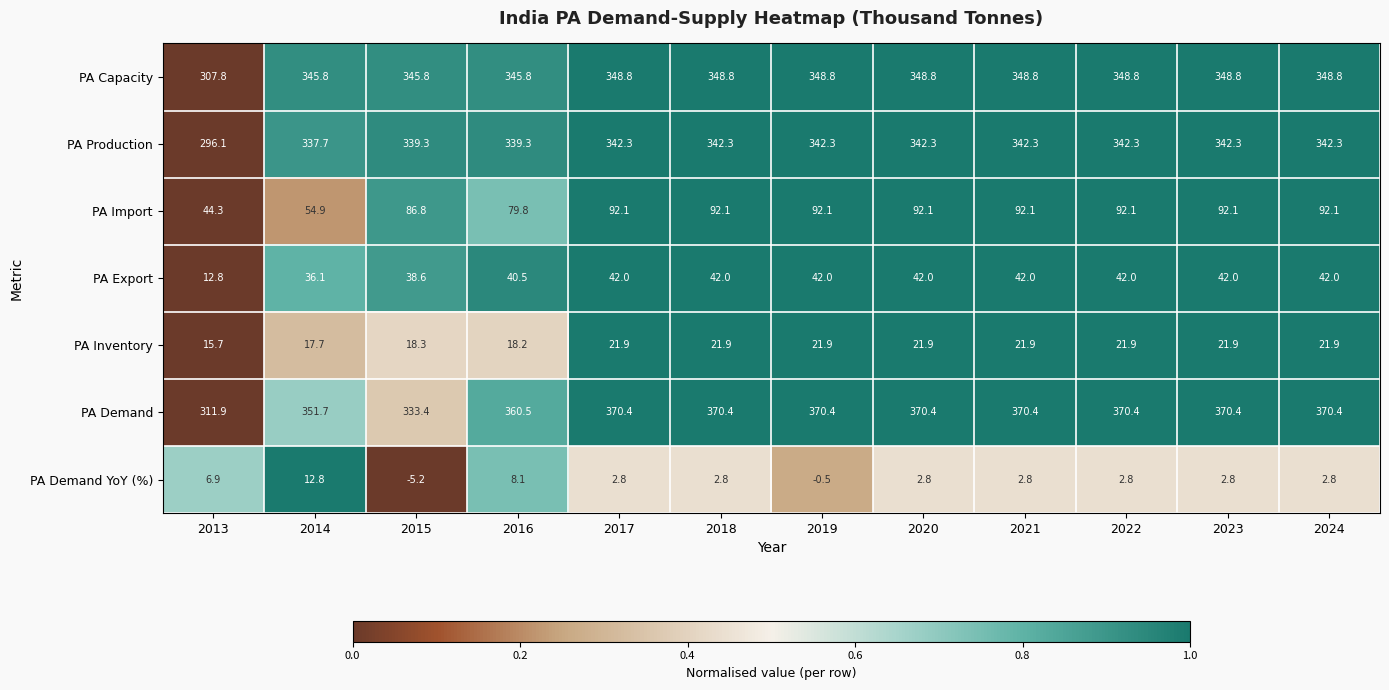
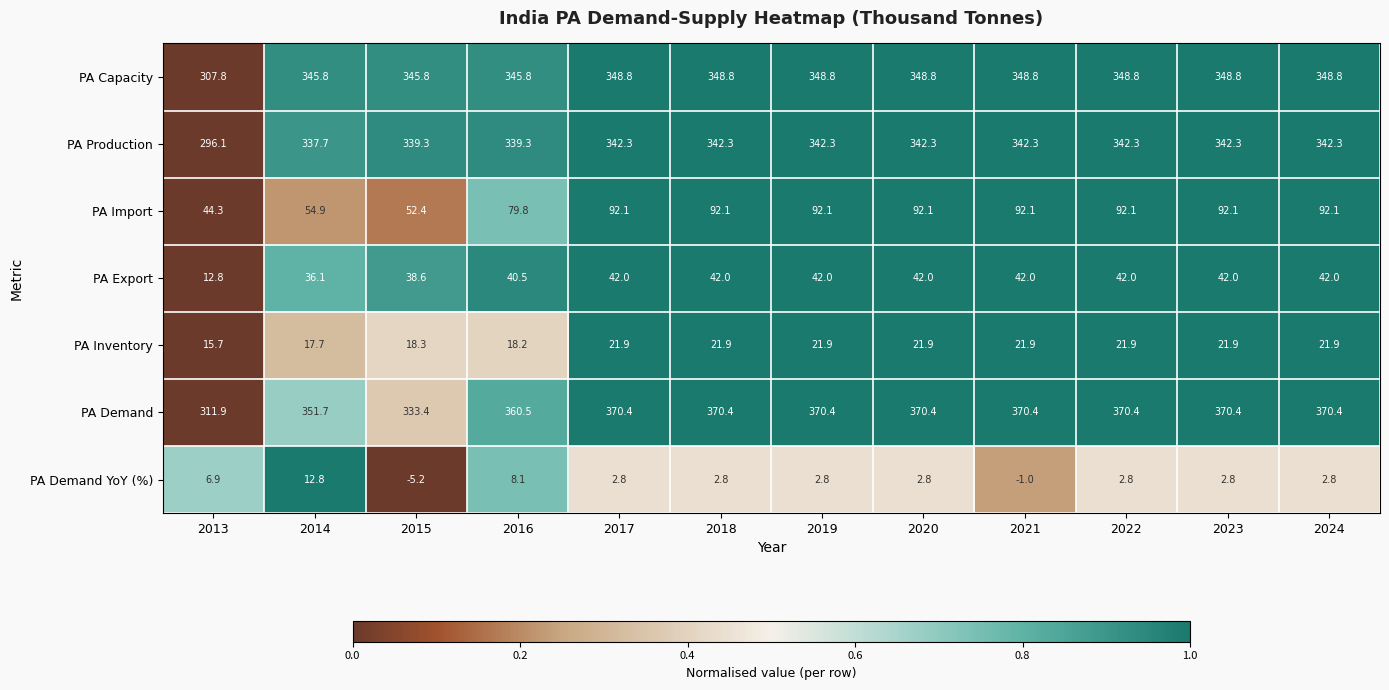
  {
    "PA Capacity": {
      "2013": 307.8,
      "2014": 345.8,
      "2015": 345.8,
      "2016": 345.8,
      "2017": 348.8,
      "2018": 348.8,
      "2019": 348.8,
      "2020": 348.8,
      "2021": 348.8,
      "2022": 348.8,
      "2023": 348.8,
      "2024": 348.8
    },
    "PA Production": {
      "2013": 296.1,
      "2014": 337.7,
      "2015": 339.3,
      "2016": 339.3,
      "2017": 342.3,
      "2018": 342.3,
      "2019": 342.3,
      "2020": 342.3,
      "2021": 342.3,
      "2022": 342.3,
      "2023": 342.3,
      "2024": 342.3
    },
    "PA Import": {
      "2013": 44.3,
      "2014": 54.9,
-     "2015": 86.8,
+     "2015": 52.4,
      "2016": 79.8,
      "2017": 92.1,
      "2018": 92.1,
      "2019": 92.1,
      "2020": 92.1,
      "2021": 92.1,
      "2022": 92.1,
      "2023": 92.1,
      "2024": 92.1
    },
    "PA Export": {
      "2013": 12.8,
      "2014": 36.1,
      "2015": 38.6,
      "2016": 40.5,
      "2017": 42.0,
      "2018": 42.0,
      "2019": 42.0,
      "2020": 42.0,
      "2021": 42.0,
      "2022": 42.0,
      "2023": 42.0,
      "2024": 42.0
    },
    "PA Inventory": {
      "2013": 15.7,
      "2014": 17.7,
      "2015": 18.3,
      "2016": 18.2,
      "2017": 21.9,
      "2018": 21.9,
      "2019": 21.9,
      "2020": 21.9,
      "2021": 21.9,
      "2022": 21.9,
      "2023": 21.9,
      "2024": 21.9
    },
    "PA Demand": {
      "2013": 311.9,
      "2014": 351.7,
      "2015": 333.4,
      "2016": 360.5,
      "2017": 370.4,
      "2018": 370.4,
      "2019": 370.4,
      "2020": 370.4,
      "2021": 370.4,
      "2022": 370.4,
      "2023": 370.4,
      "2024": 370.4
    },
    "PA Demand YoY (%)": {
      "2013": 6.9,
      "2014": 12.8,
      "2015": -5.2,
      "2016": 8.1,
      "2017": 2.8,
      "2018": 2.8,
-     "2019": -0.5,
+     "2019": 2.8,
      "2020": 2.8,
-     "2021": 2.8,
+     "2021": -1.0,
      "2022": 2.8,
      "2023": 2.8,
      "2024": 2.8
    }
  }
